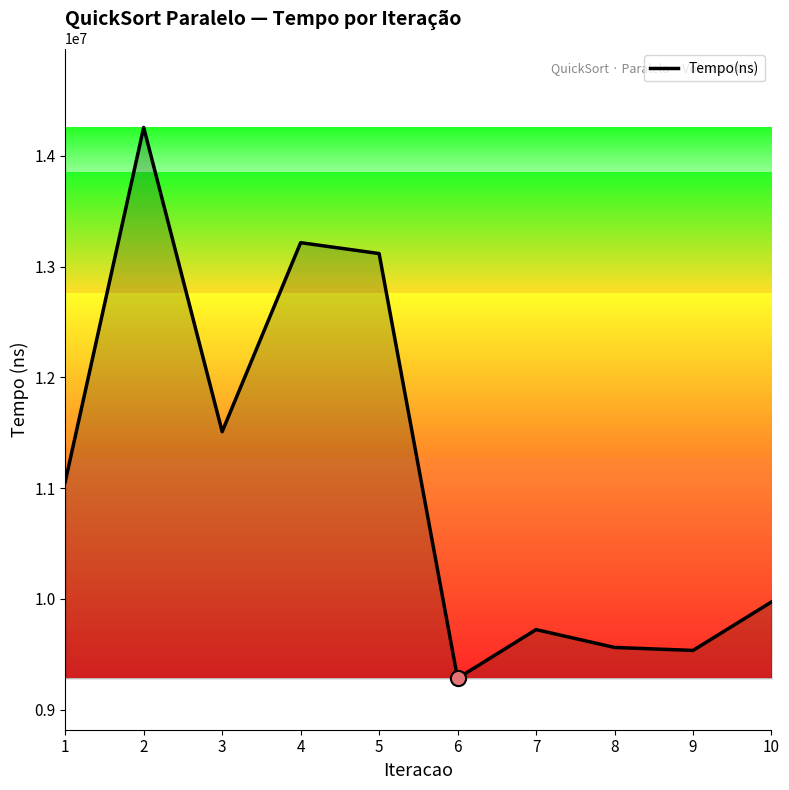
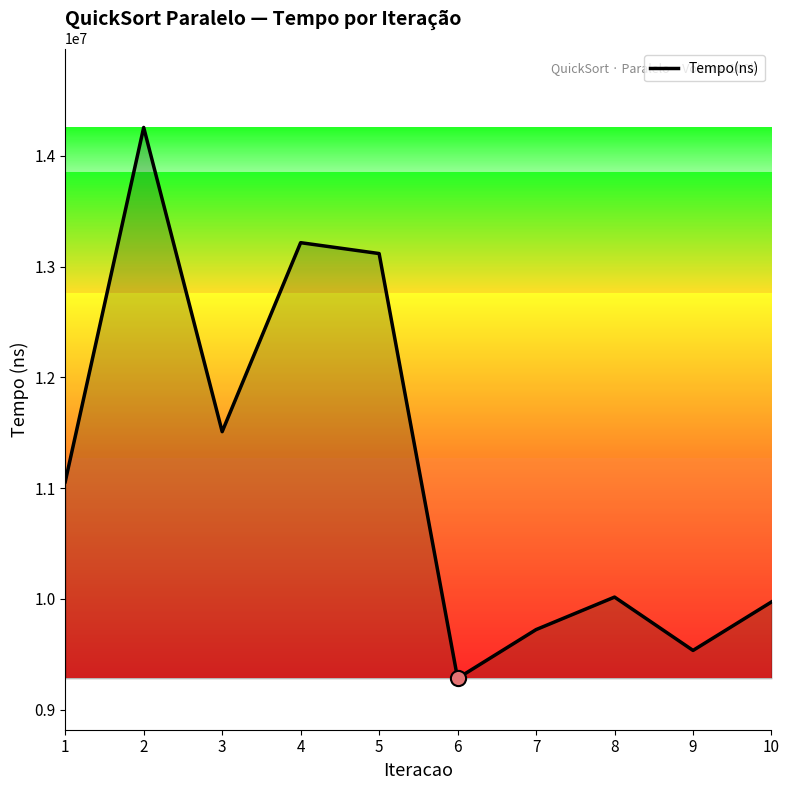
  {
    "Tempo(ns)": {
      "1": 11060000,
      "2": 14260000,
      "3": 11510000,
      "4": 13220000,
      "5": 13120000,
      "7": 9720000,
-     "8": 9560000,
+     "8": 10020000,
      "9": 9540000,
      "10": 9970000
    }
  }
